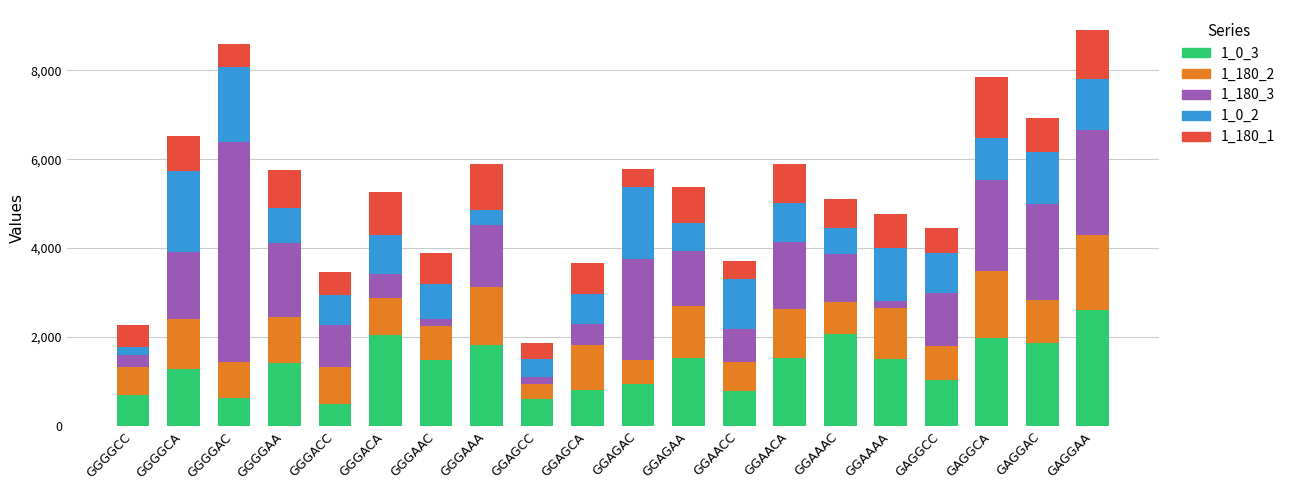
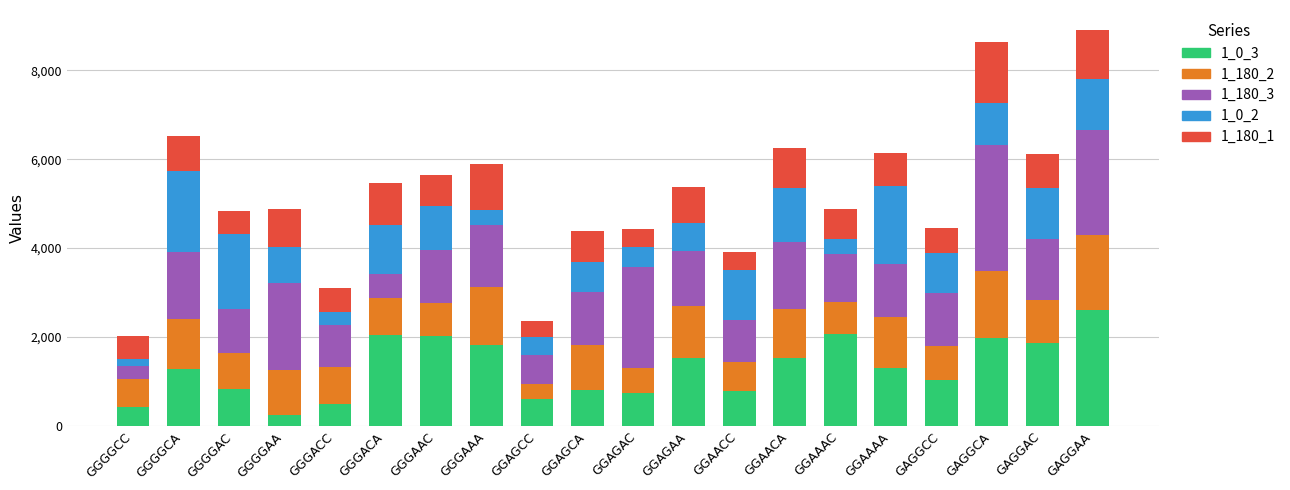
  {
    "1_0_3": {
-     "GGGGCC": "700",
+     "GGGGCC": "400",
      "GGGGCA": "1,300",
-     "GGGGAC": "600",
-     "GGGGAA": "1,400",
+     "GGGGAC": "800",
+     "GGGGAA": "200",
      "GGGACC": "500",
      "GGGACA": "2,000",
-     "GGGAAC": "1,500",
+     "GGGAAC": "2,000",
      "GGGAAA": "1,800",
      "GGAGCC": "600",
      "GGAGCA": "800",
-     "GGAGAC": "900",
+     "GGAGAC": "800",
      "GGAGAA": "1,500",
      "GGAACC": "800",
      "GGAACA": "1,500",
      "GGAAAC": "2,100",
-     "GGAAAA": "1,500",
+     "GGAAAA": "1,300",
      "GAGGCC": "1,000",
      "GAGGCA": "2,000",
      "GAGGAC": "1,900",
      "GAGGAA": "2,600"
    },
    "1_180_3": {
      "GGGGCC": "300",
      "GGGGCA": "1,500",
-     "GGGGAC": "5,000",
-     "GGGGAA": "1,700",
+     "GGGGAC": "1,000",
+     "GGGGAA": "2,000",
      "GGGACC": "1,000",
      "GGGACA": "500",
-     "GGGAAC": "200",
+     "GGGAAC": "1,200",
      "GGGAAA": "1,400",
-     "GGAGCC": "200",
-     "GGAGCA": "500",
+     "GGAGCC": "700",
+     "GGAGCA": "1,200",
      "GGAGAC": "2,300",
      "GGAGAA": "1,200",
-     "GGAACC": "800",
+     "GGAACC": "1,000",
      "GGAACA": "1,500",
      "GGAAAC": "1,100",
-     "GGAAAA": "200",
+     "GGAAAA": "1,200",
      "GAGGCC": "1,200",
-     "GAGGCA": "2,000",
-     "GAGGAC": "2,200",
+     "GAGGCA": "2,800",
+     "GAGGAC": "1,400",
      "GAGGAA": "2,400"
    },
    "1_0_2": {
      "GGGGCC": "200",
      "GGGGCA": "1,800",
      "GGGGAC": "1,700",
      "GGGGAA": "800",
-     "GGGACC": "700",
-     "GGGACA": "900",
-     "GGGAAC": "800",
+     "GGGACC": "300",
+     "GGGACA": "1,100",
+     "GGGAAC": "1,000",
      "GGGAAA": "300",
      "GGAGCC": "400",
      "GGAGCA": "700",
-     "GGAGAC": "1,600",
+     "GGAGAC": "400",
      "GGAGAA": "600",
      "GGAACC": "1,100",
-     "GGAACA": "900",
-     "GGAAAC": "600",
-     "GGAAAA": "1,200",
+     "GGAACA": "1,200",
+     "GGAAAC": "300",
+     "GGAAAA": "1,700",
      "GAGGCC": "900",
      "GAGGCA": "900",
      "GAGGAC": "1,200",
      "GAGGAA": "1,200"
    }
  }
